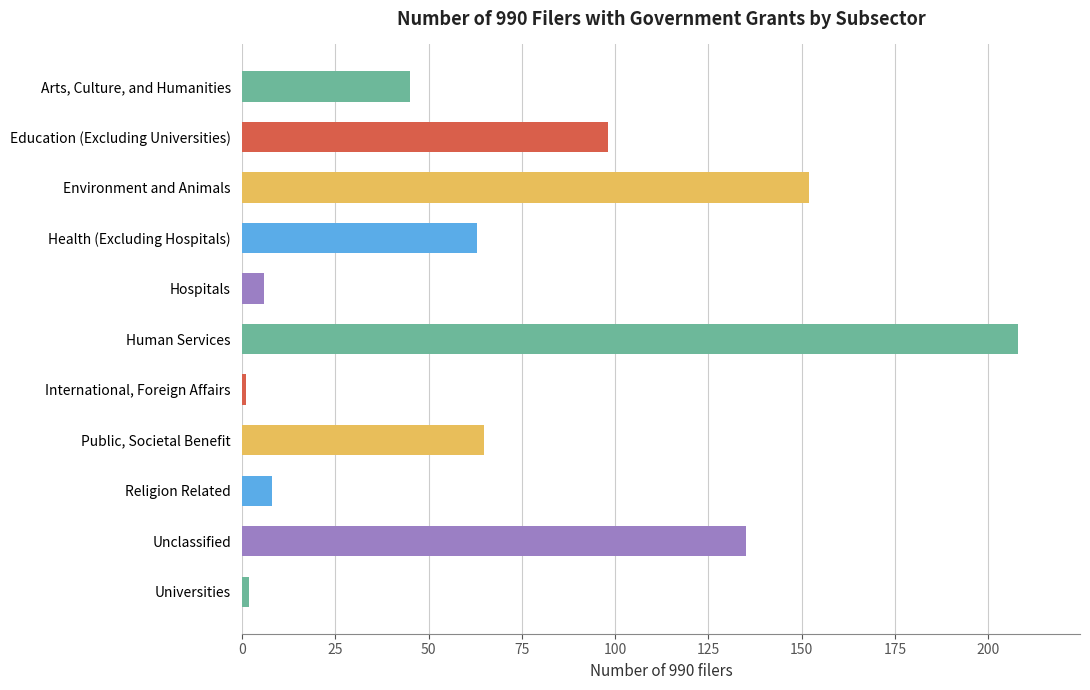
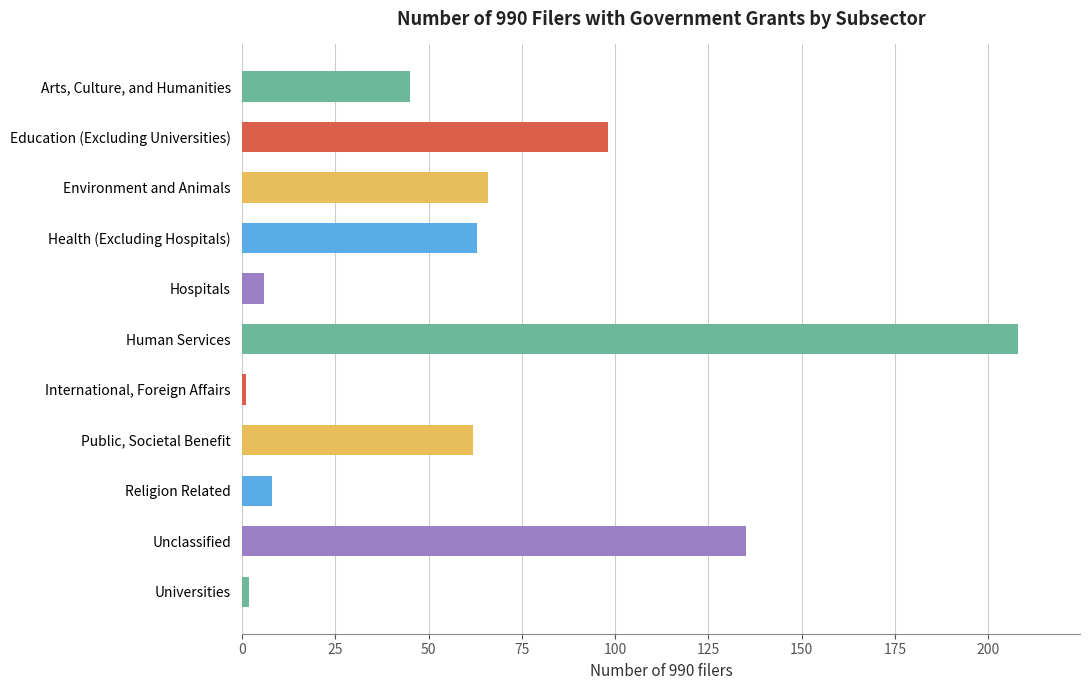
  {
    "Arts, Culture, and Humanities": 45,
    "Education (Excluding Universities)": 98,
-   "Environment and Animals": 152,
+   "Environment and Animals": 66,
    "Health (Excluding Hospitals)": 63,
    "Hospitals": 6,
    "Human Services": 208,
    "International, Foreign Affairs": 1,
-   "Public, Societal Benefit": 65,
+   "Public, Societal Benefit": 62,
    "Religion Related": 8,
    "Unclassified": 135,
    "Universities": 2
  }
